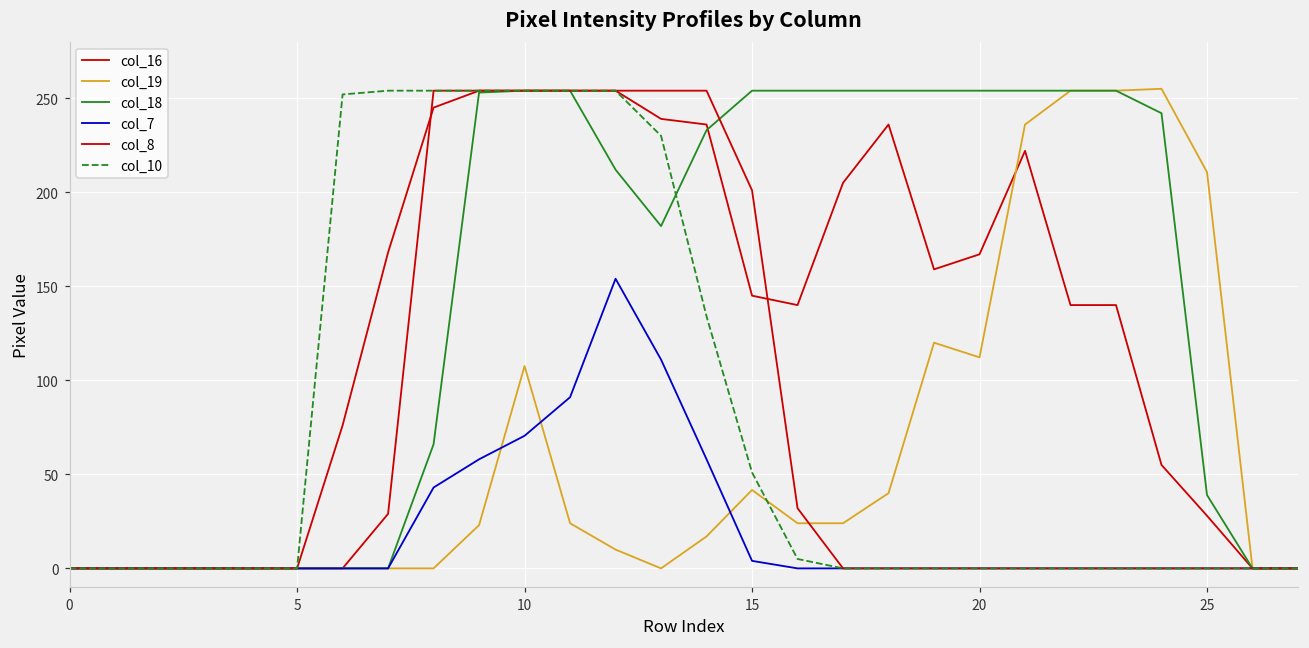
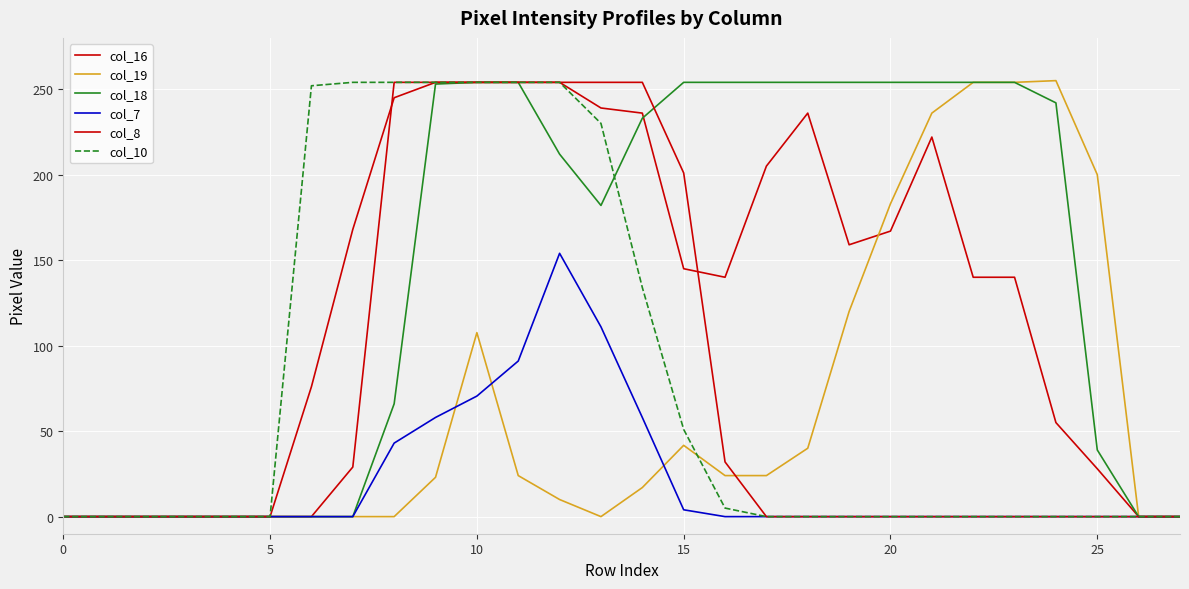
  {
    "col_19": {
      "10": 108,
      "15": 42,
-     "20": 112,
-     "25": 211
+     "20": 183,
+     "25": 200
    },
    "col_7": {
      "10": 71,
      "15": 4
    }
  }
